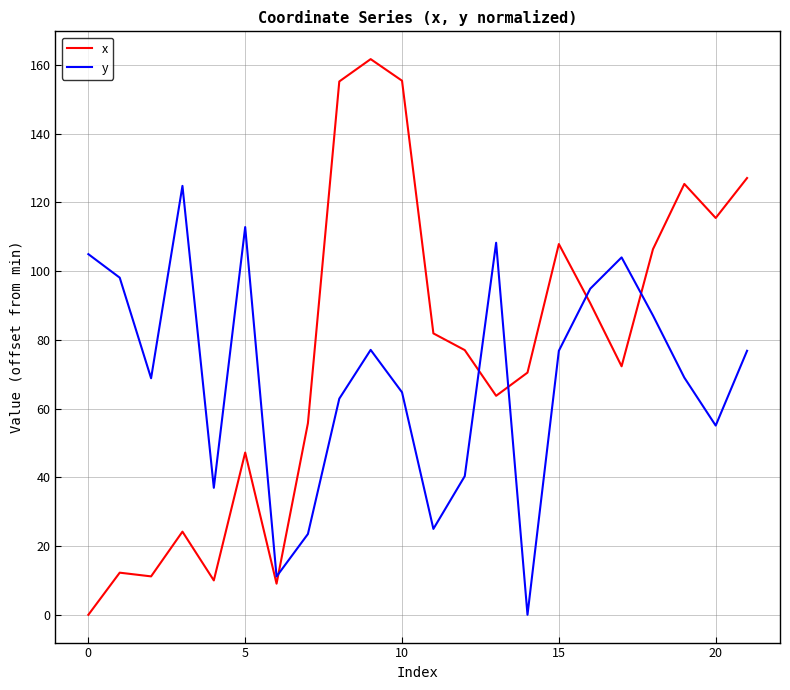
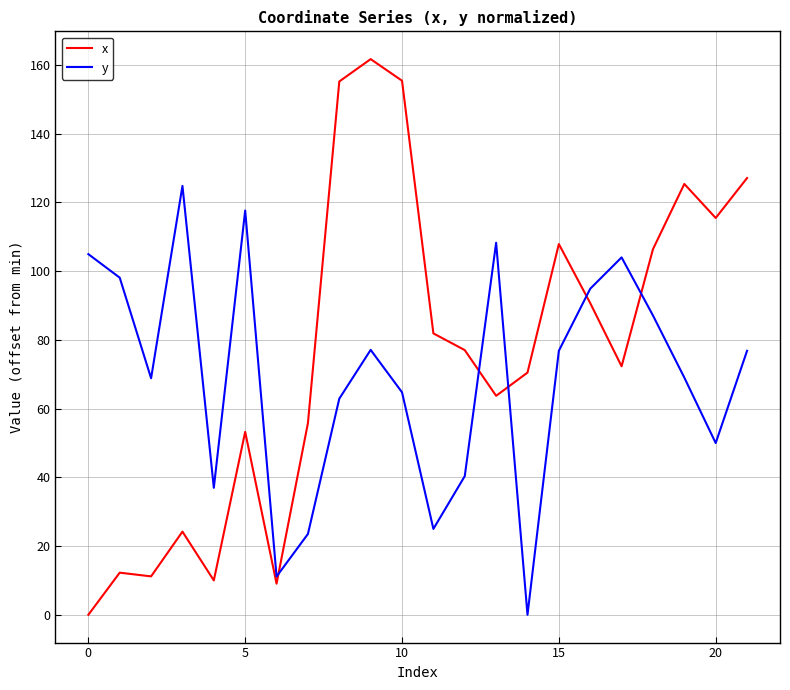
  {
    "x": {
      "0": 0,
-     "5": 47,
+     "5": 53,
      "10": 155,
      "15": 108,
      "20": 115
    },
    "y": {
      "0": 105,
-     "5": 113,
+     "5": 118,
      "10": 65,
      "15": 77,
-     "20": 55
+     "20": 50
    }
  }
